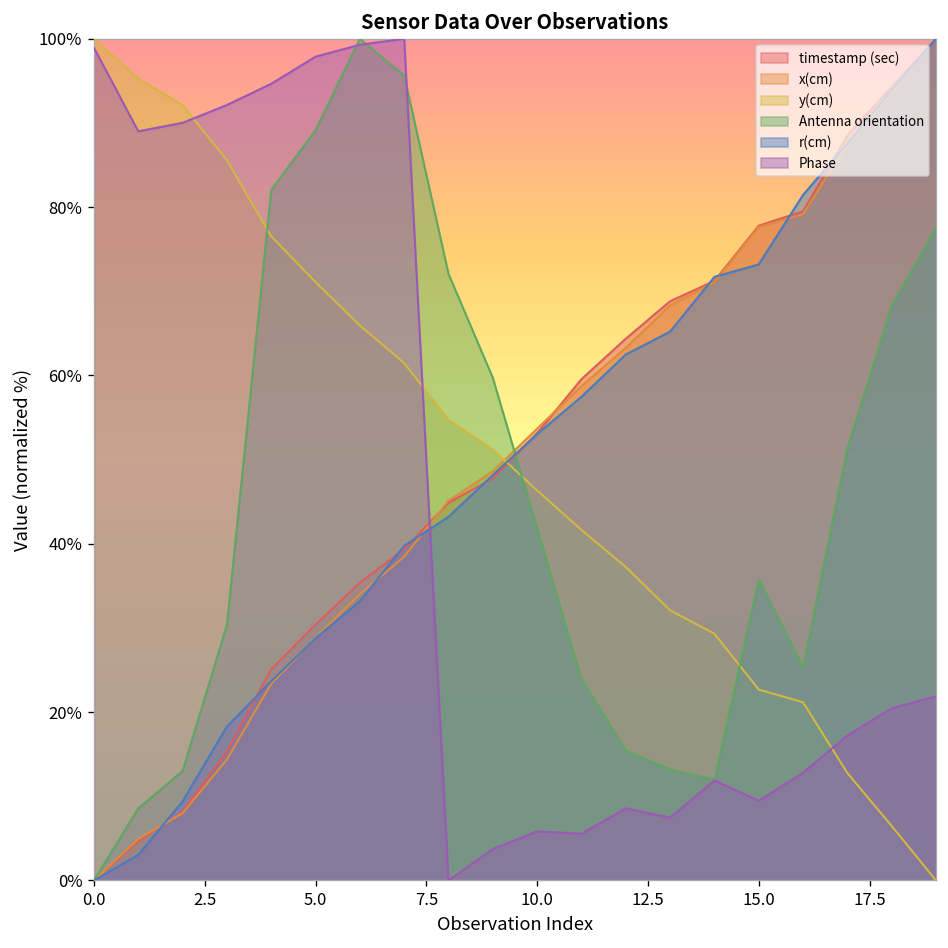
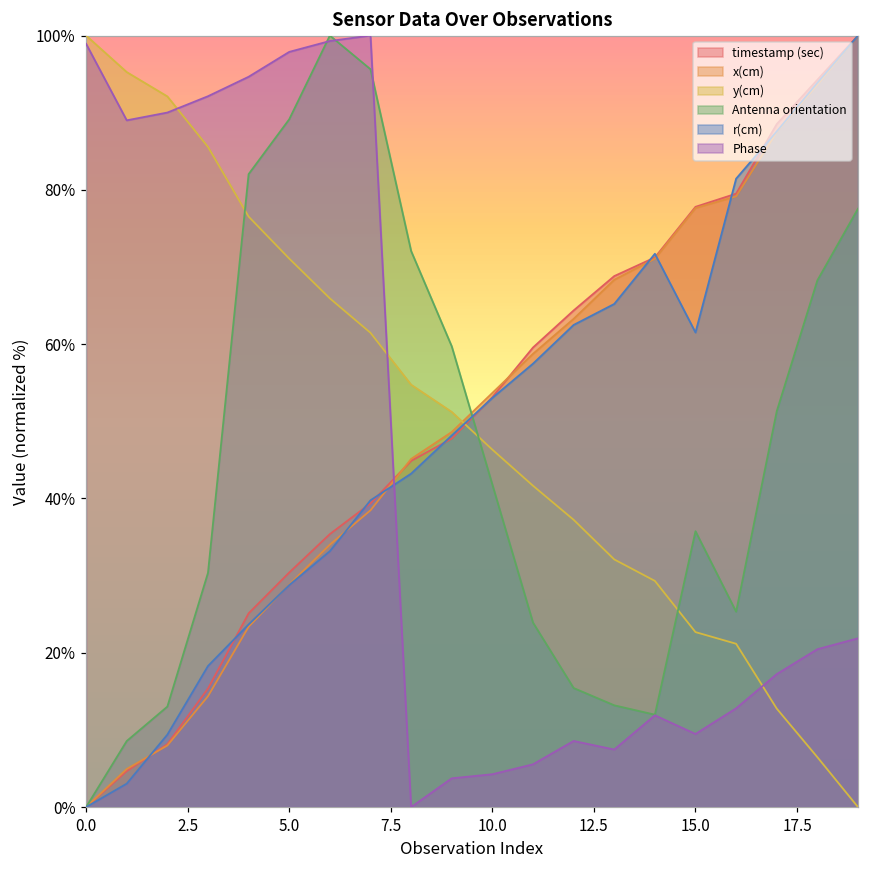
  {
    "Antenna orientation": {
      "5.0": "89%",
      "10.0": "42%",
      "15.0": "36%"
    },
    "r(cm)": {
-     "15.0": "73%"
+     "15.0": "62%"
    },
    "Phase": {
      "0.0": "99%",
      "5.0": "98%",
-     "10.0": "6%",
+     "10.0": "4%",
      "15.0": "9%"
    }
  }
